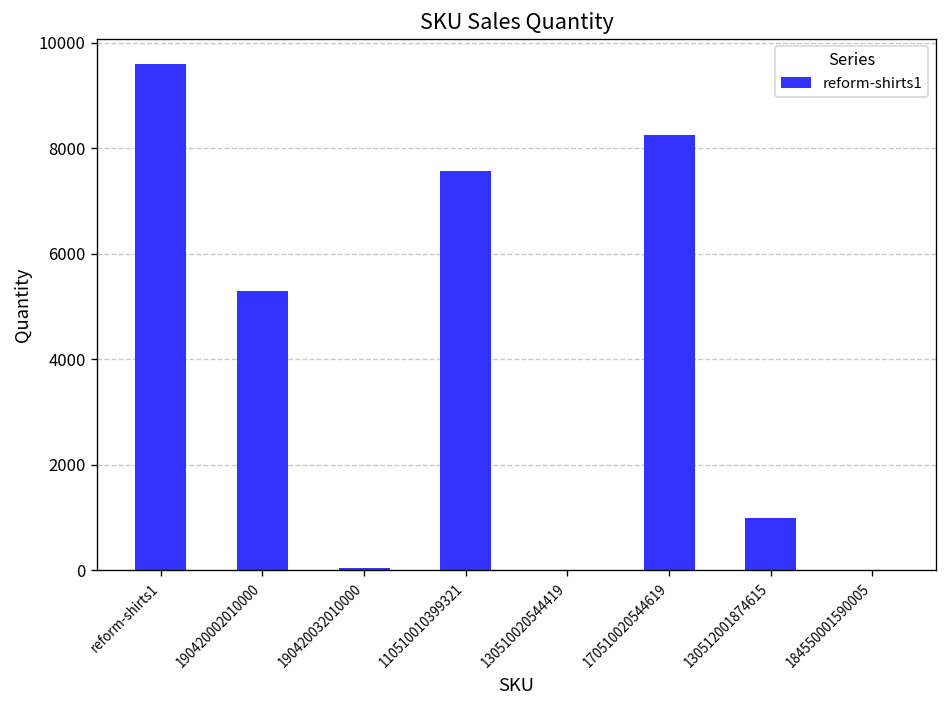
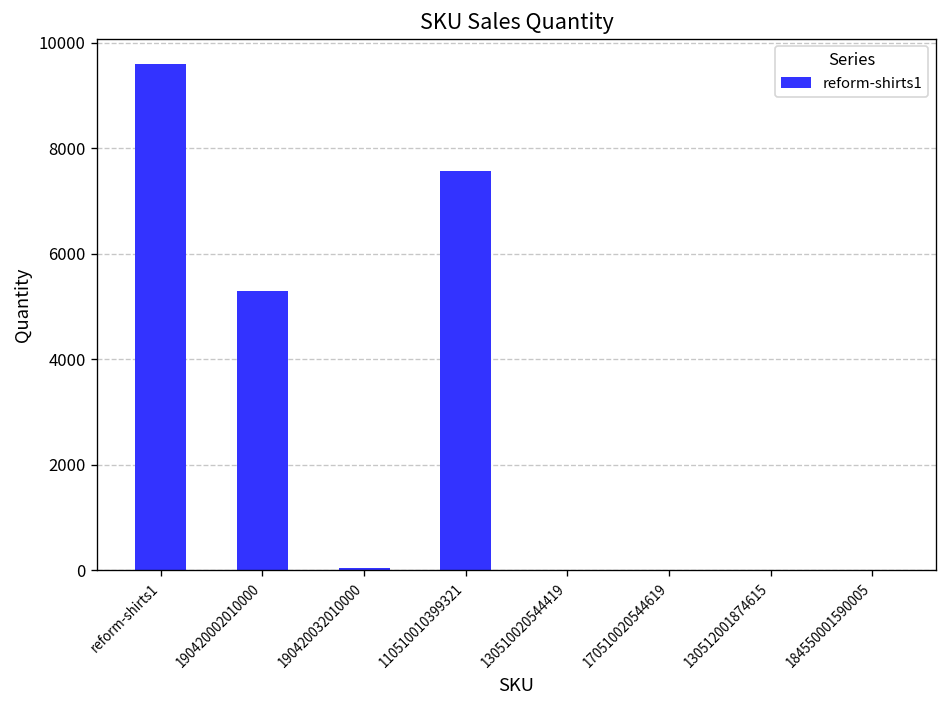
  {
    "reform-shirts1": 9600,
    "190420002010000": 5300,
    "110510010399321": 7600,
-   "170510020544619": 8300,
-   "130512001874615": 1000
+   "170510020544619": 0,
+   "130512001874615": 0
  }
